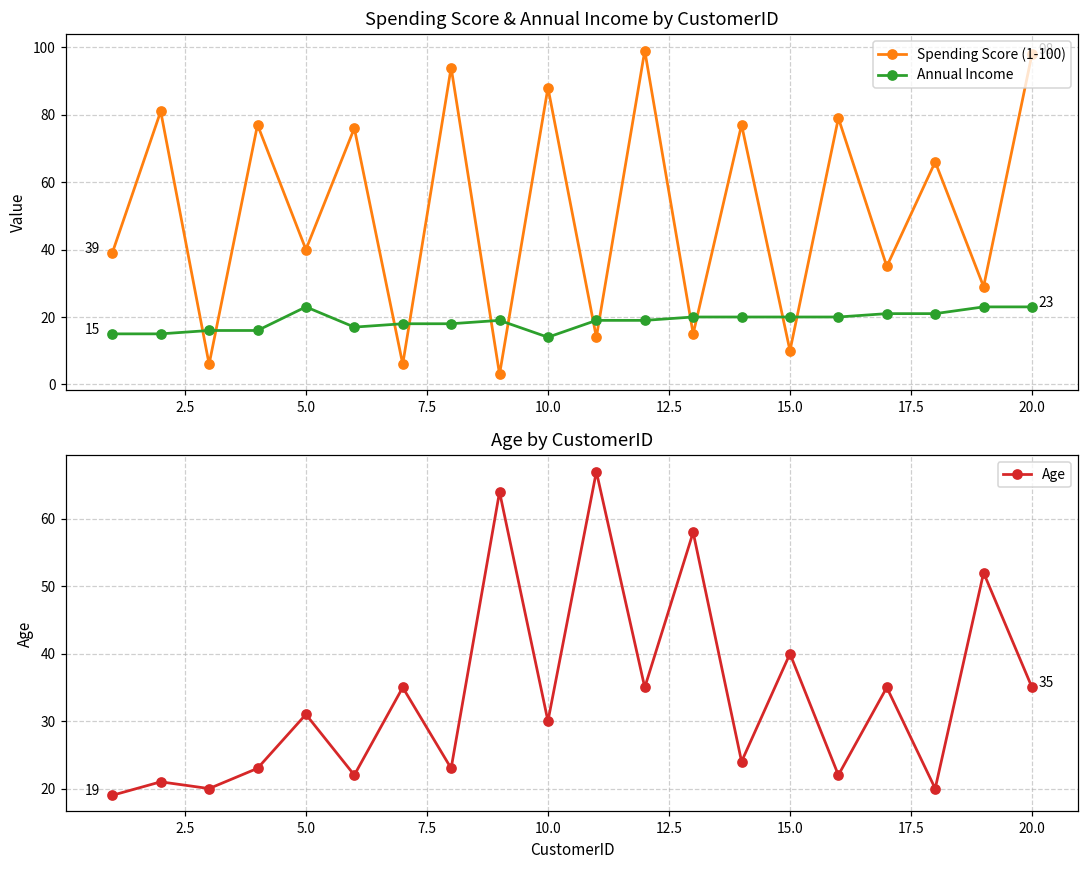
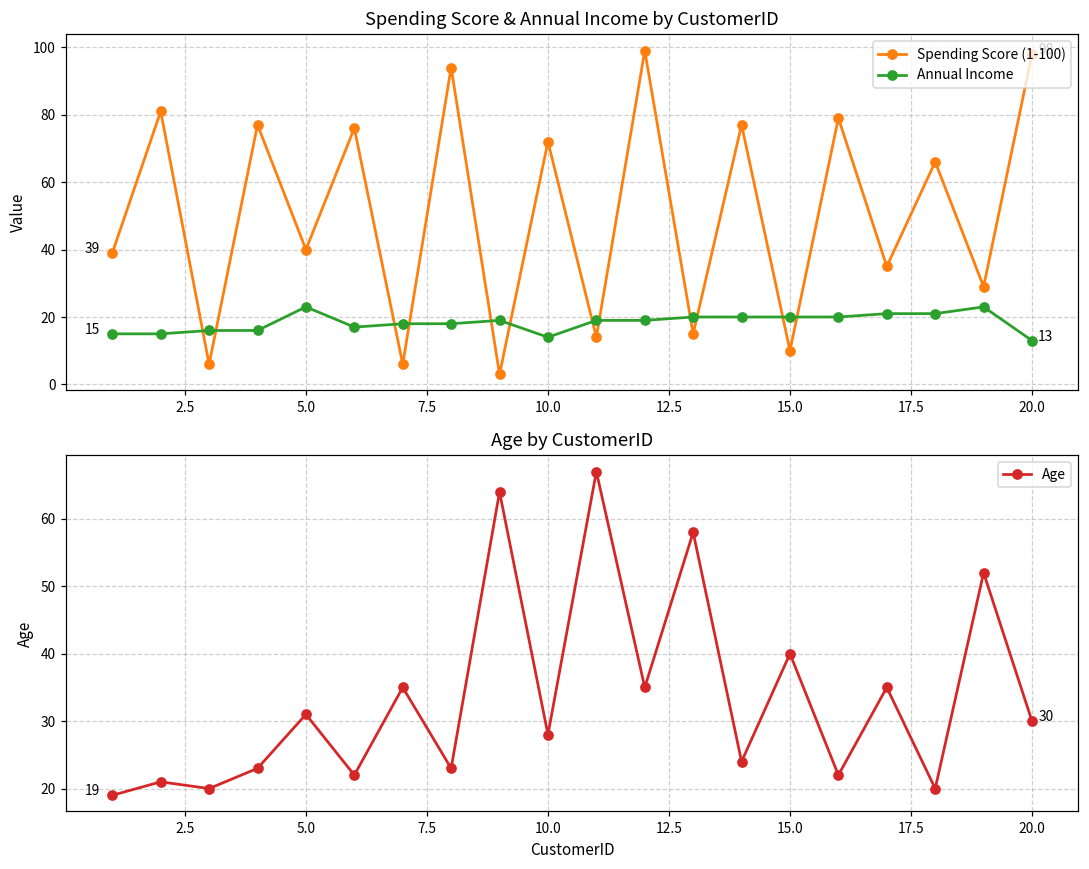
  {
    "Spending Score & Annual Income by CustomerID": {
      "Spending Score (1-100)": {
        "5.0": 40,
-       "10.0": 88,
+       "10.0": 72,
        "15.0": 10
      },
      "Annual Income": {
-       "20.0": 23
+       "20.0": 13
      }
    },
    "Age by CustomerID": {
-     "10.0": 30,
-     "20.0": 35
+     "10.0": 28,
+     "20.0": 30
    }
  }
